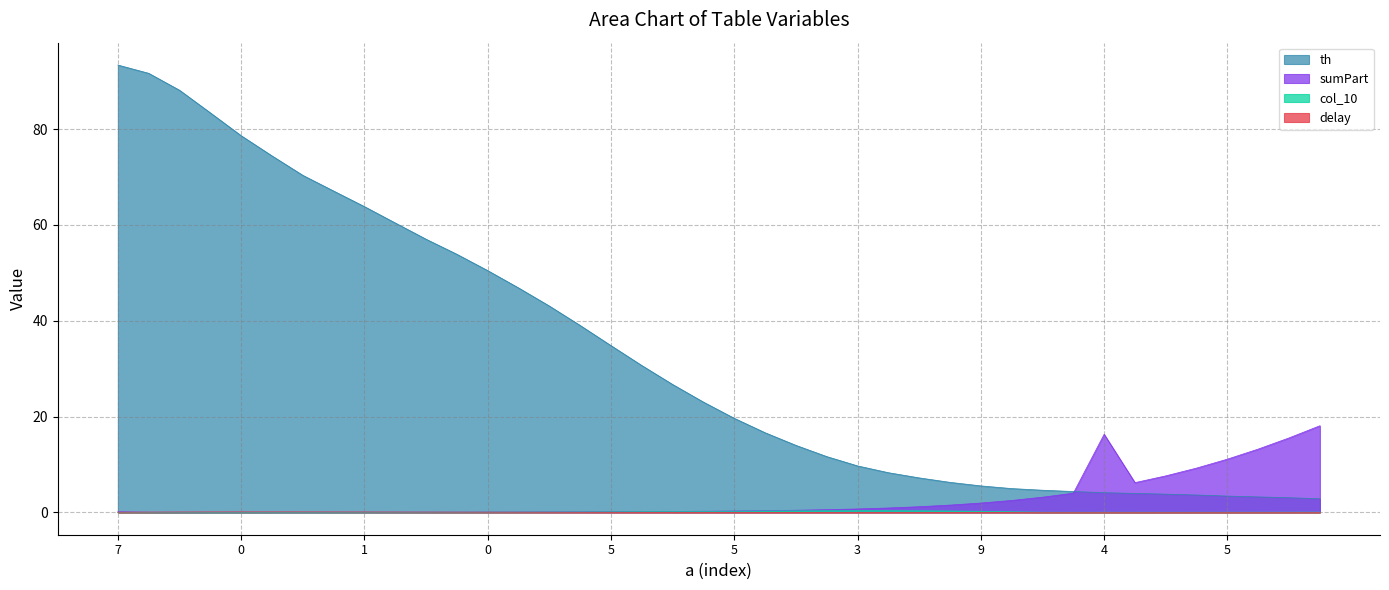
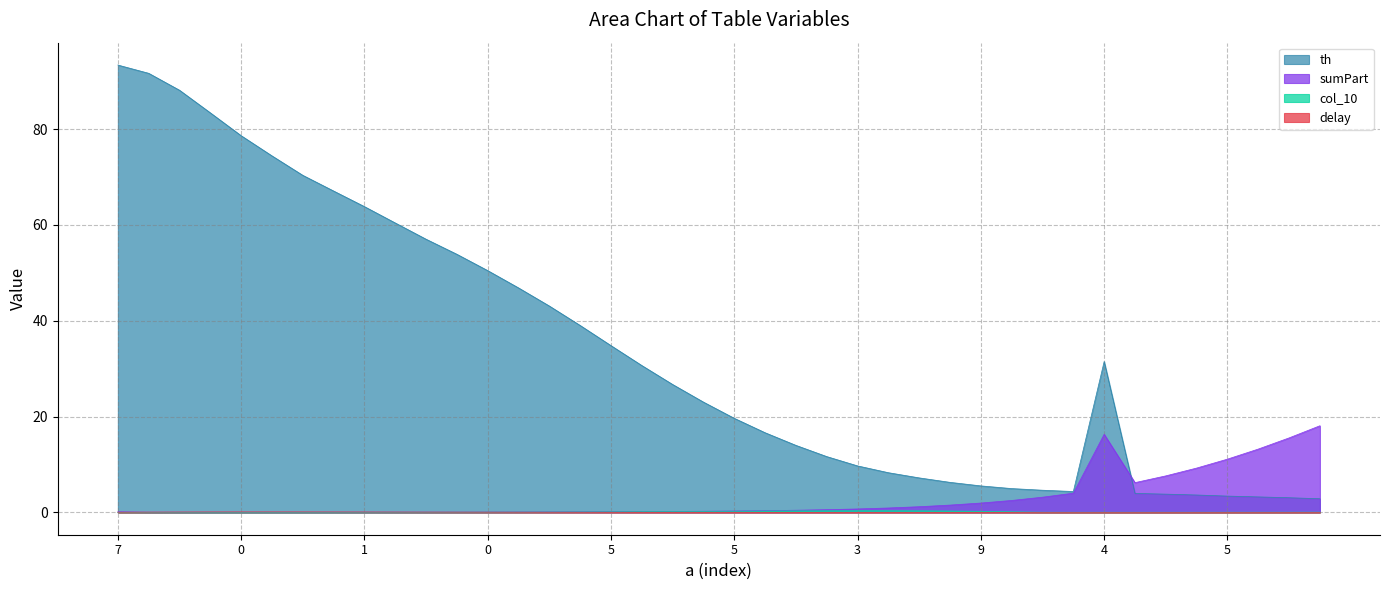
  {
    "th": {
-     "4": 4
+     "4": 31
    },
    "sumPart": {
      "4": 16
    }
  }
